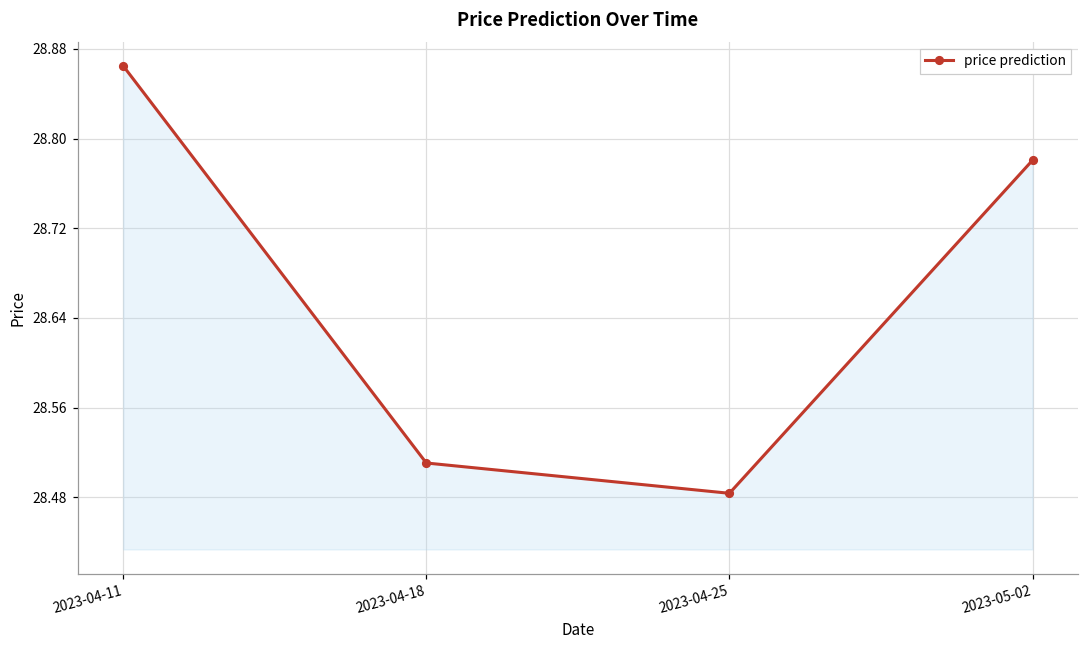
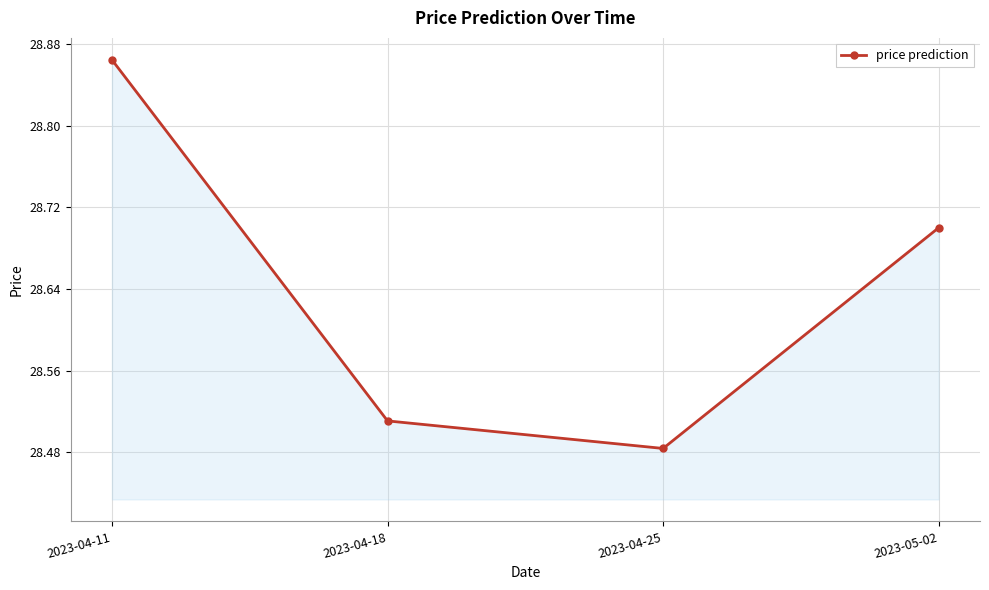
  {
    "2023-04-11": 28.865,
    "2023-04-18": 28.511,
    "2023-04-25": 28.484,
-   "2023-05-02": 28.781
+   "2023-05-02": 28.700
  }
